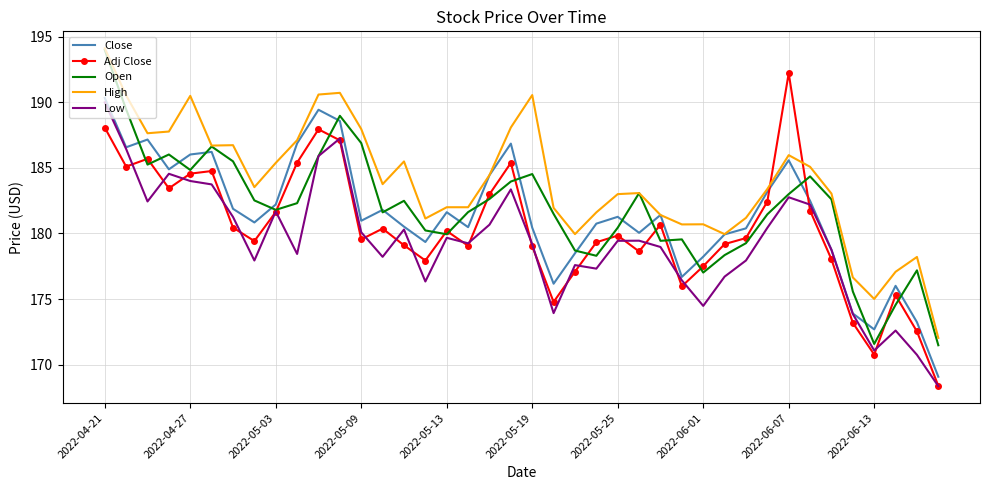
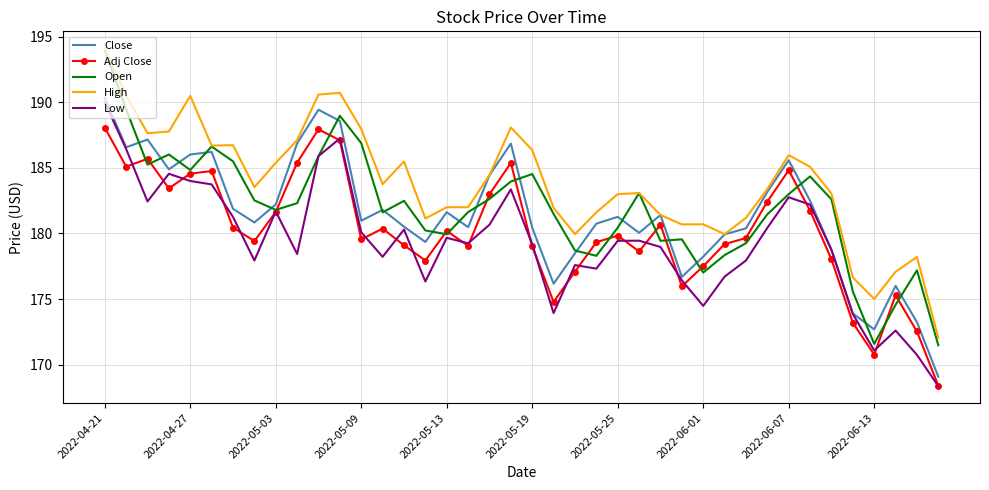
  {
    "Close": {
      "2022-04-27": 186.0,
      "2022-05-03": 182.2,
      "2022-05-09": 181.0,
      "2022-05-13": 181.6,
      "2022-05-19": 180.4,
      "2022-05-25": 181.3,
      "2022-06-01": 178.2,
      "2022-06-07": 185.6,
      "2022-06-13": 172.7
    },
    "Adj Close": {
      "2022-04-21": 188.1,
      "2022-04-27": 184.6,
      "2022-05-09": 179.6,
      "2022-05-13": 180.2,
      "2022-05-25": 179.8,
      "2022-06-01": 177.5,
-     "2022-06-07": 192.2,
+     "2022-06-07": 184.8,
      "2022-06-13": 170.8
    },
    "Open": {
      "2022-04-27": 184.8,
      "2022-05-09": 186.9,
      "2022-05-13": 179.9,
      "2022-05-19": 184.5,
      "2022-05-25": 180.4,
      "2022-06-01": 177.0,
      "2022-06-07": 183.0,
      "2022-06-13": 171.6
    },
    "High": {
      "2022-04-27": 190.5,
      "2022-05-03": 185.4,
      "2022-05-09": 188.0,
      "2022-05-13": 182.0,
-     "2022-05-19": 190.6,
+     "2022-05-19": 186.4,
      "2022-05-25": 183.0,
      "2022-06-01": 180.7,
      "2022-06-07": 186.0,
      "2022-06-13": 175.0
    },
    "Low": {
      "2022-04-27": 184.0,
      "2022-05-09": 180.1,
      "2022-05-13": 179.7,
      "2022-05-25": 179.4,
      "2022-06-01": 174.5,
      "2022-06-07": 182.8,
      "2022-06-13": 171.1
    }
  }
